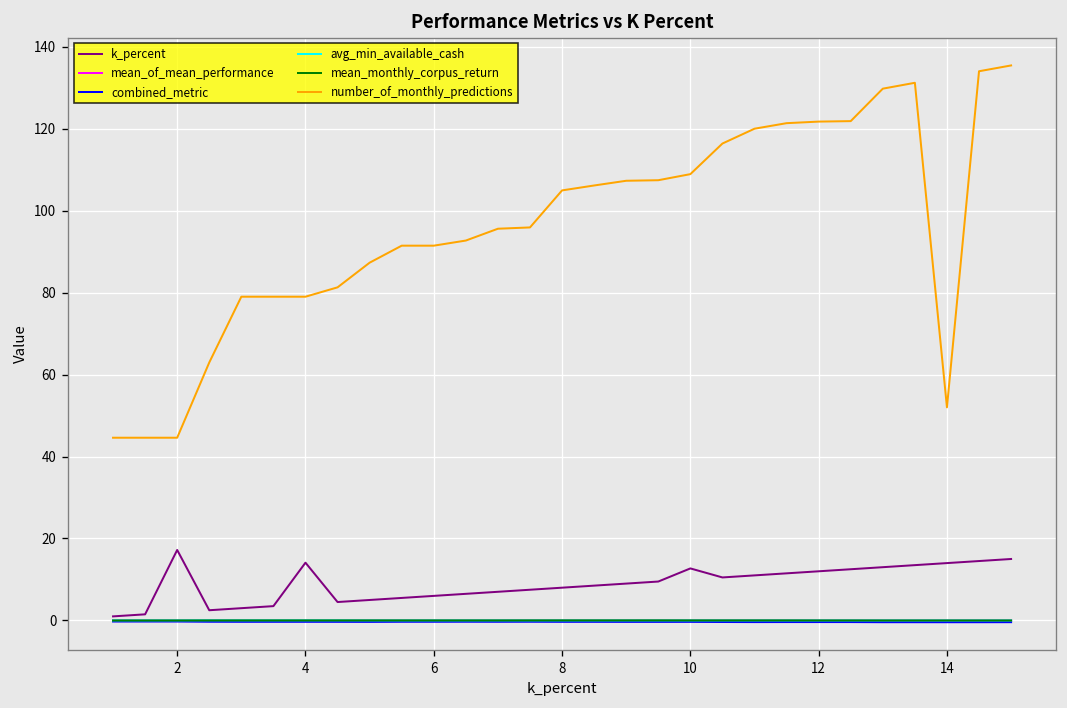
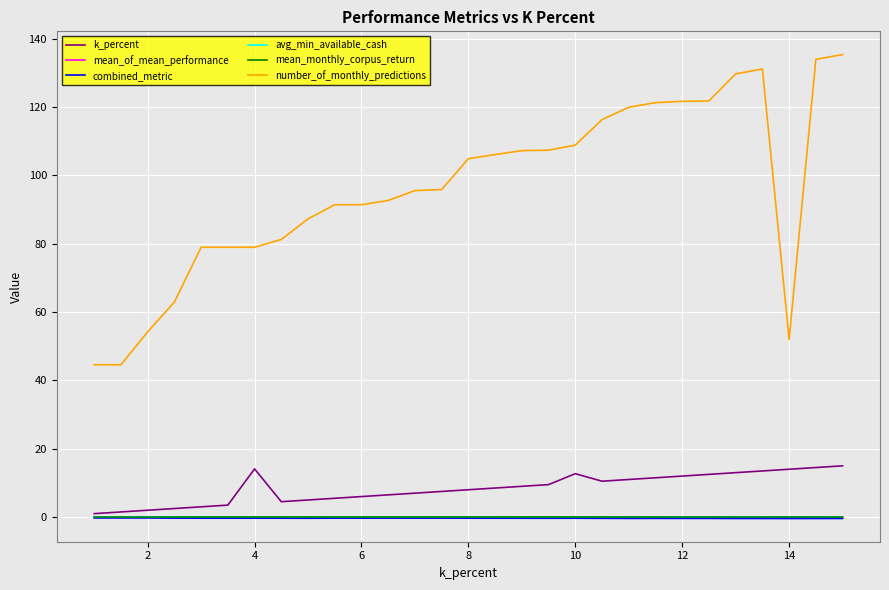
  {
    "k_percent": {
-     "2": 17,
+     "2": 2,
      "4": 14,
      "6": 6,
      "8": 8,
      "10": 13,
      "12": 12,
      "14": 14
    },
    "number_of_monthly_predictions": {
-     "2": 45,
+     "2": 54,
      "4": 79,
      "6": 91,
      "8": 105,
      "10": 109,
      "12": 122,
      "14": 52
    }
  }
